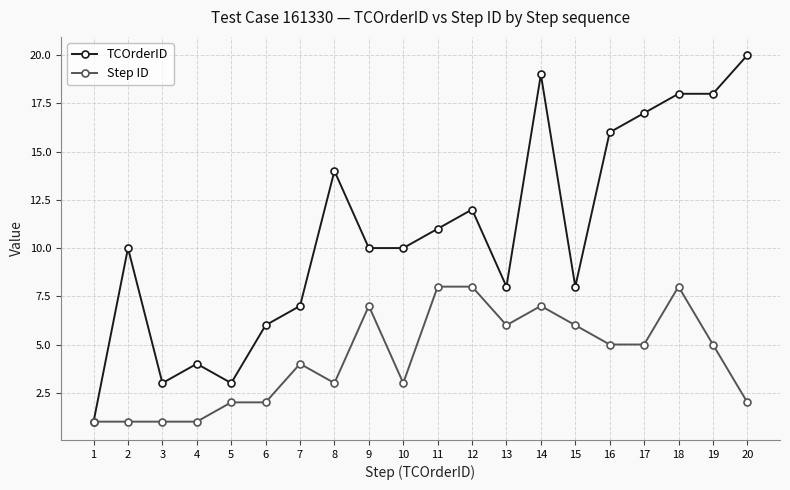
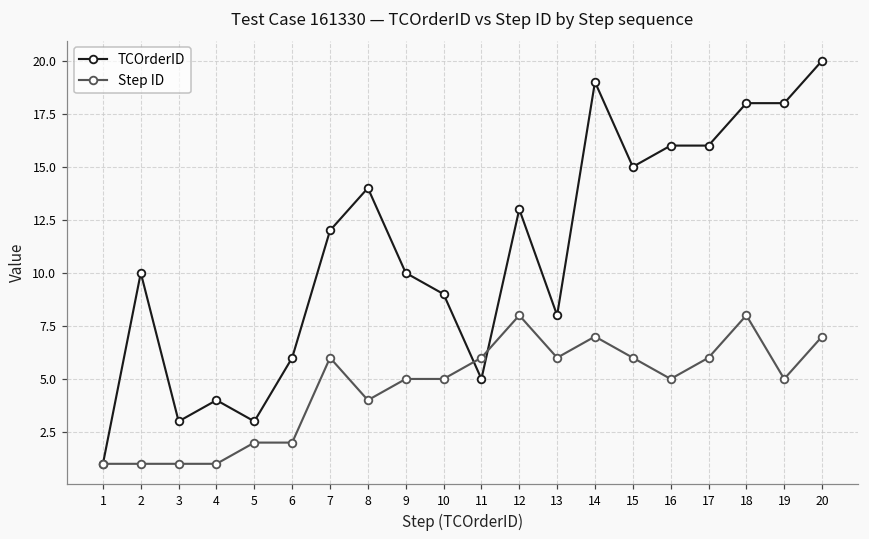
  {
    "TCOrderID": {
      "2": 10,
      "3": 3,
      "4": 4,
      "5": 3,
      "6": 6,
-     "7": 7,
+     "7": 12,
      "8": 14,
      "9": 10,
-     "10": 10,
-     "11": 11,
-     "12": 12,
+     "10": 9,
+     "11": 5,
+     "12": 13,
      "13": 8,
      "14": 19,
-     "15": 8,
+     "15": 15,
      "16": 16,
-     "17": 17,
+     "17": 16,
      "18": 18,
      "19": 18,
      "20": 20
    },
    "Step ID": {
      "2": 1,
      "3": 1,
      "4": 1,
      "5": 2,
      "6": 2,
-     "7": 4,
-     "8": 3,
-     "9": 7,
-     "10": 3,
-     "11": 8,
+     "7": 6,
+     "8": 4,
+     "9": 5,
+     "10": 5,
+     "11": 6,
      "12": 8,
      "13": 6,
      "14": 7,
      "15": 6,
      "16": 5,
-     "17": 5,
+     "17": 6,
      "18": 8,
      "19": 5,
-     "20": 2
+     "20": 7
    }
  }
